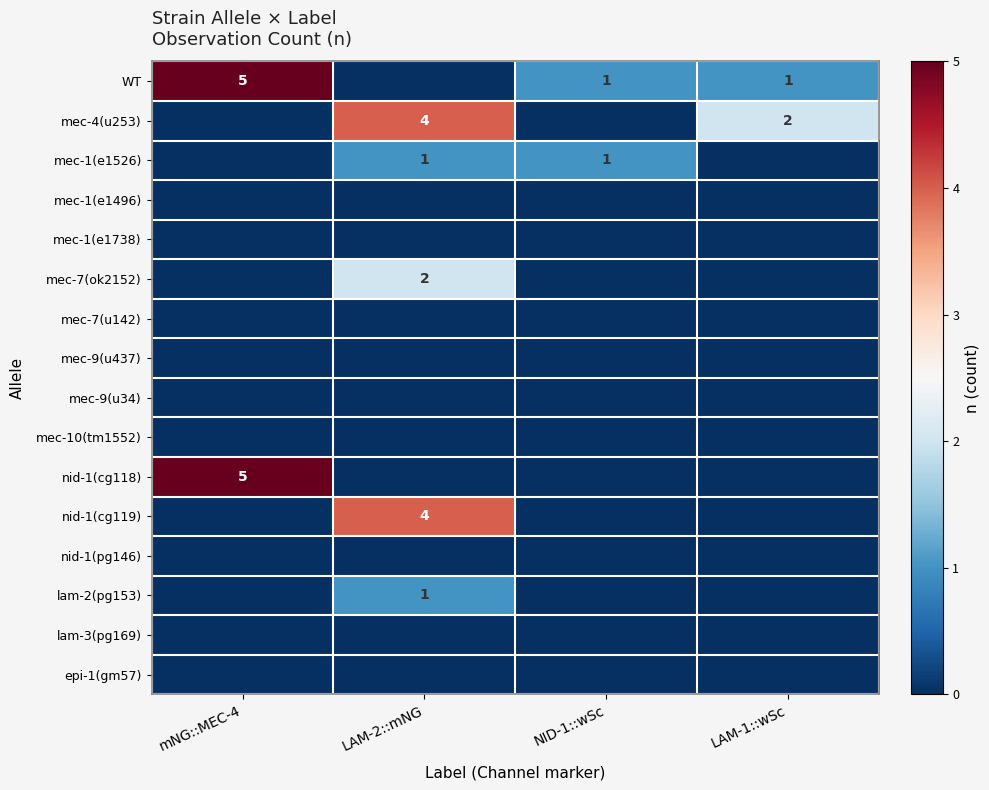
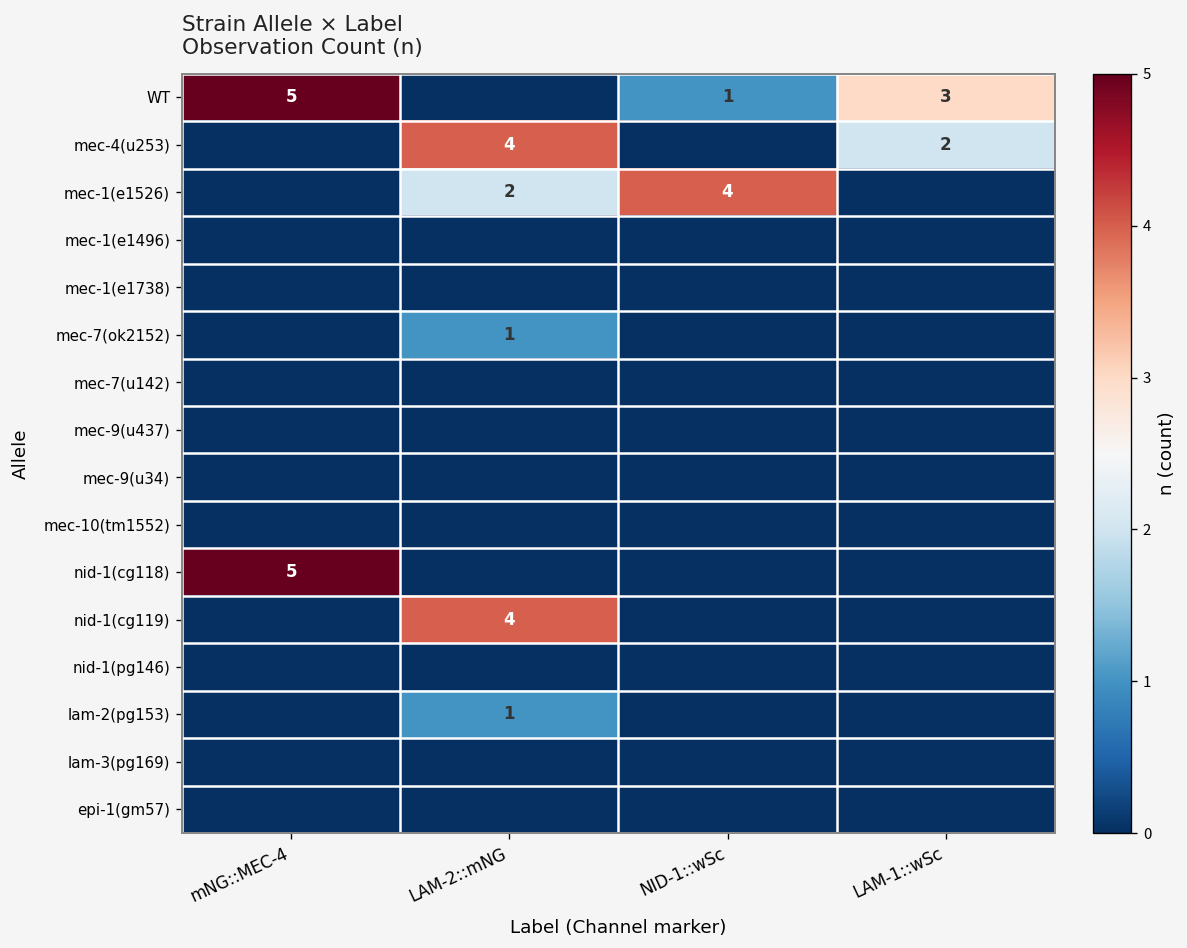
  {
    "WT": {
      "mNG::MEC-4": 5,
      "NID-1::wSc": 1,
-     "LAM-1::wSc": 1
+     "LAM-1::wSc": 3
    },
    "mec-4(u253)": {
      "LAM-2::mNG": 4,
      "LAM-1::wSc": 2
    },
    "mec-1(e1526)": {
-     "LAM-2::mNG": 1,
-     "NID-1::wSc": 1
+     "LAM-2::mNG": 2,
+     "NID-1::wSc": 4
    },
    "mec-7(ok2152)": {
-     "LAM-2::mNG": 2
+     "LAM-2::mNG": 1
    },
    "nid-1(cg118)": {
      "mNG::MEC-4": 5
    },
    "nid-1(cg119)": {
      "LAM-2::mNG": 4
    },
    "lam-2(pg153)": {
      "LAM-2::mNG": 1
    }
  }
